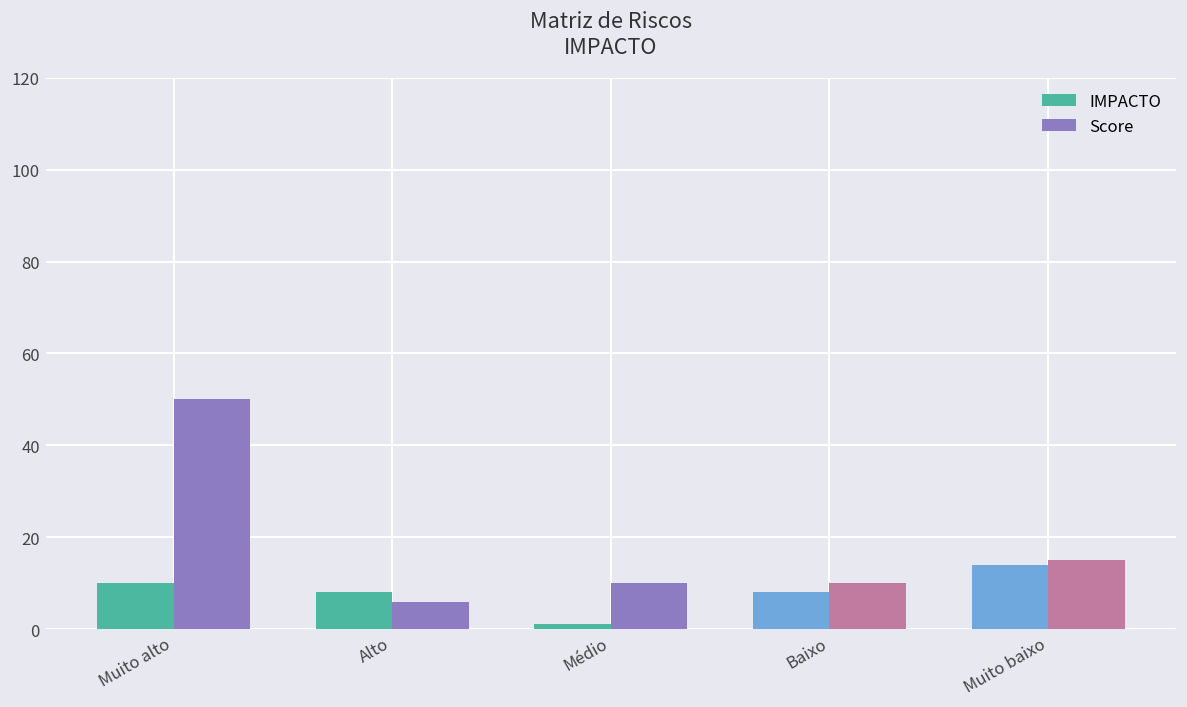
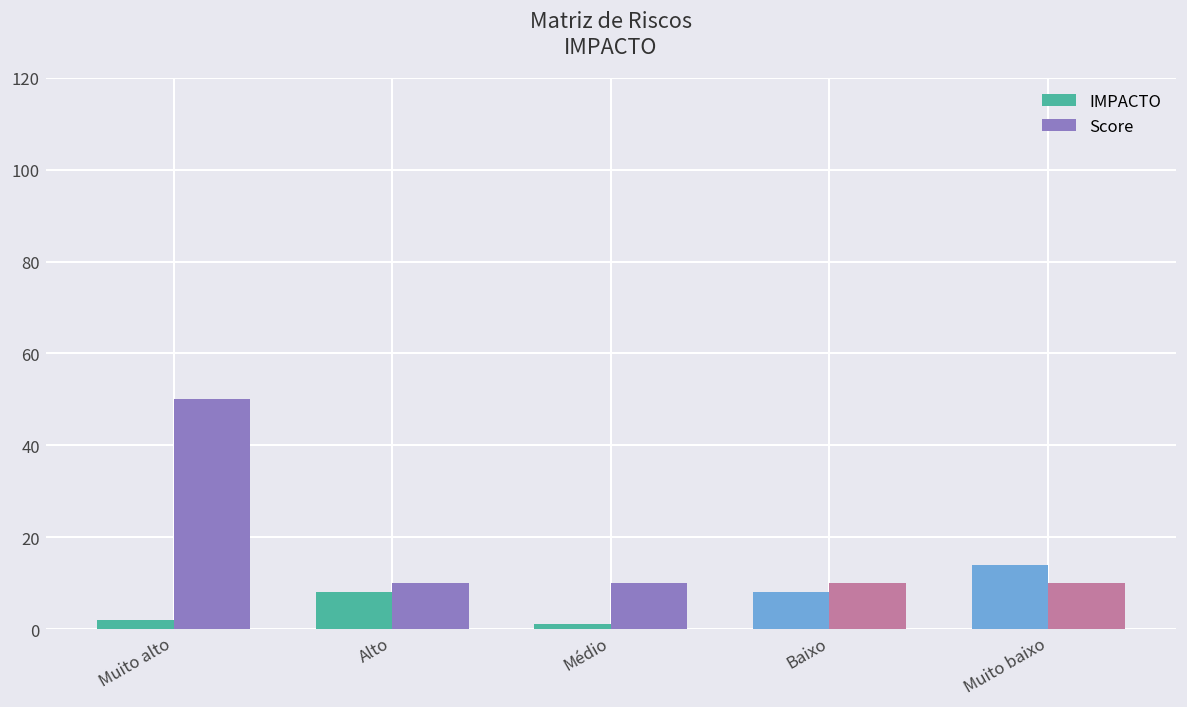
  {
    "IMPACTO": {
-     "Muito alto": 10,
+     "Muito alto": 2,
      "Alto": 8,
      "Médio": 1,
      "Baixo": 8,
      "Muito baixo": 14
    },
    "Score": {
      "Muito alto": 50,
-     "Alto": 6,
+     "Alto": 10,
      "Médio": 10,
      "Baixo": 10,
-     "Muito baixo": 15
+     "Muito baixo": 10
    }
  }
